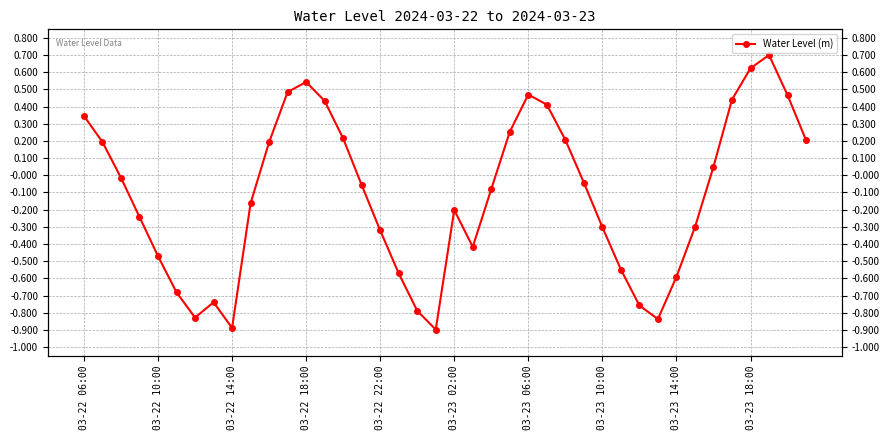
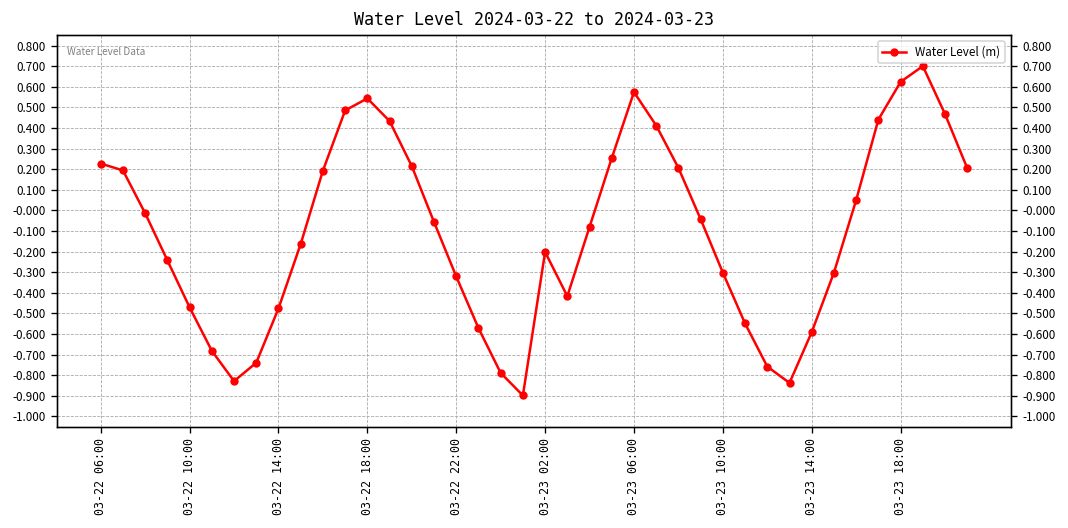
  {
-   "03-22 06:00": 0.35,
+   "03-22 06:00": 0.23,
    "03-22 10:00": -0.47,
-   "03-22 14:00": -0.89,
+   "03-22 14:00": -0.48,
    "03-22 18:00": 0.54,
    "03-22 22:00": -0.32,
    "03-23 02:00": -0.20,
-   "03-23 06:00": 0.47,
+   "03-23 06:00": 0.57,
    "03-23 10:00": -0.30,
    "03-23 14:00": -0.59,
    "03-23 18:00": 0.62
  }
